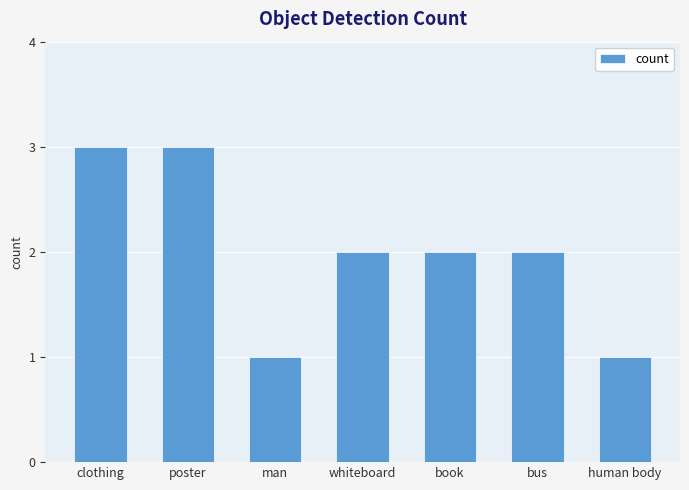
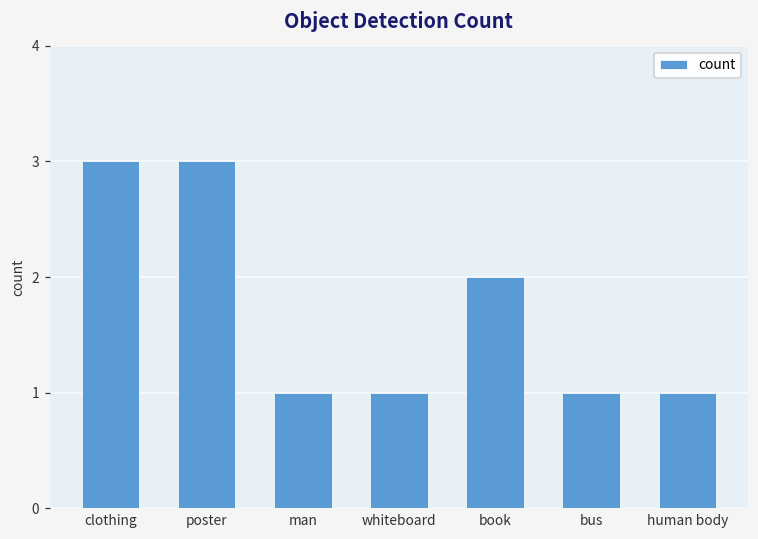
  {
    "clothing": 3,
    "poster": 3,
    "man": 1,
-   "whiteboard": 2,
+   "whiteboard": 1,
    "book": 2,
-   "bus": 2,
+   "bus": 1,
    "human body": 1
  }
